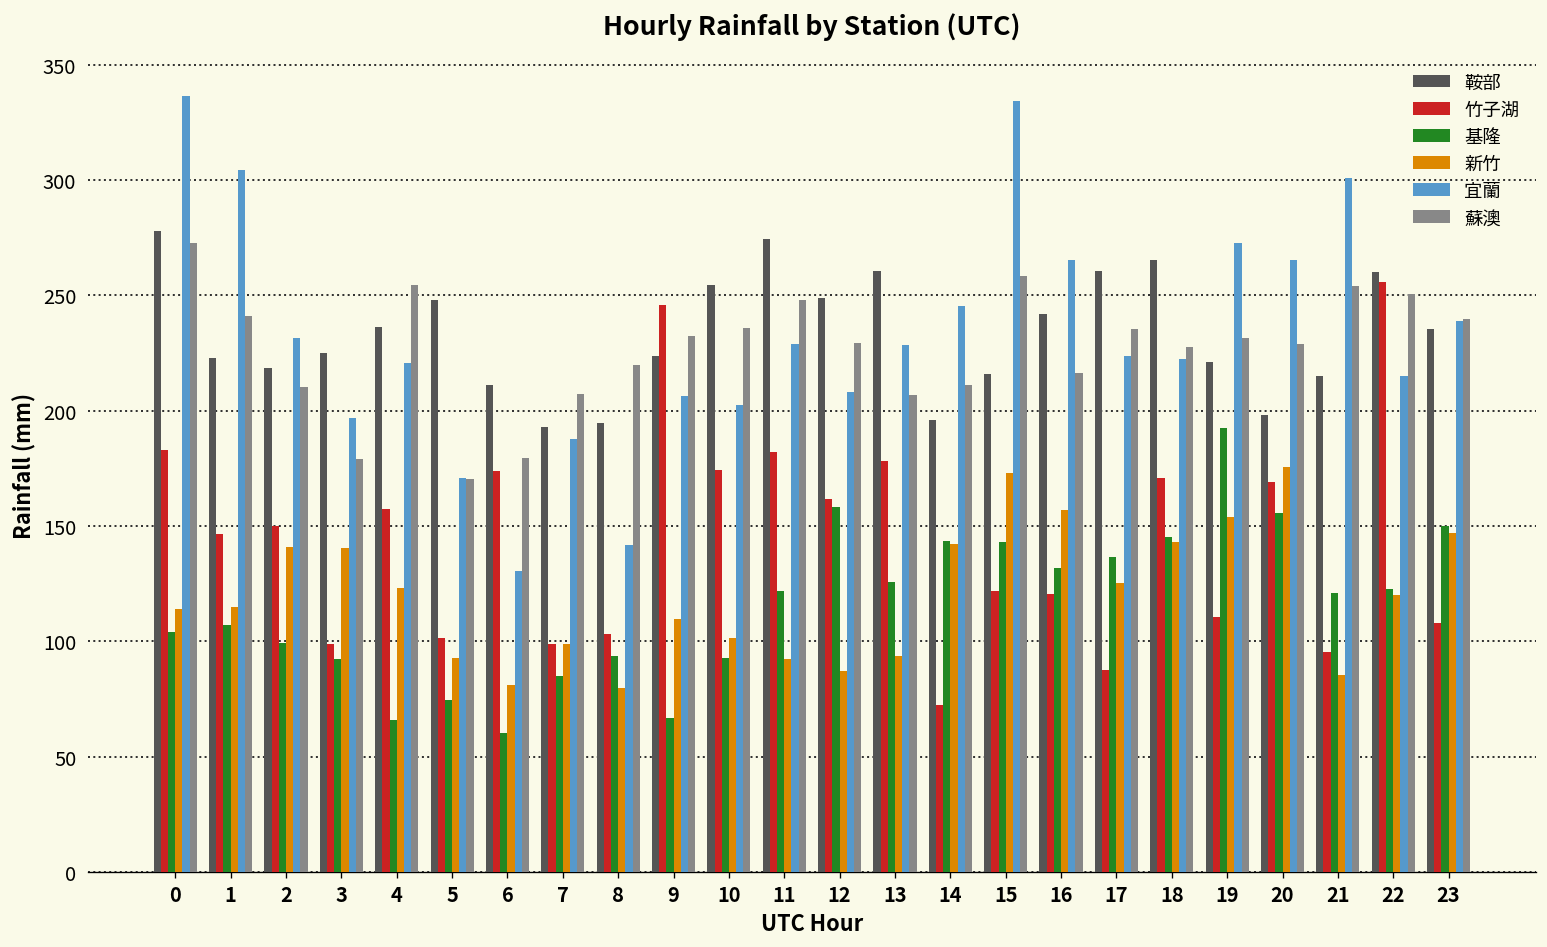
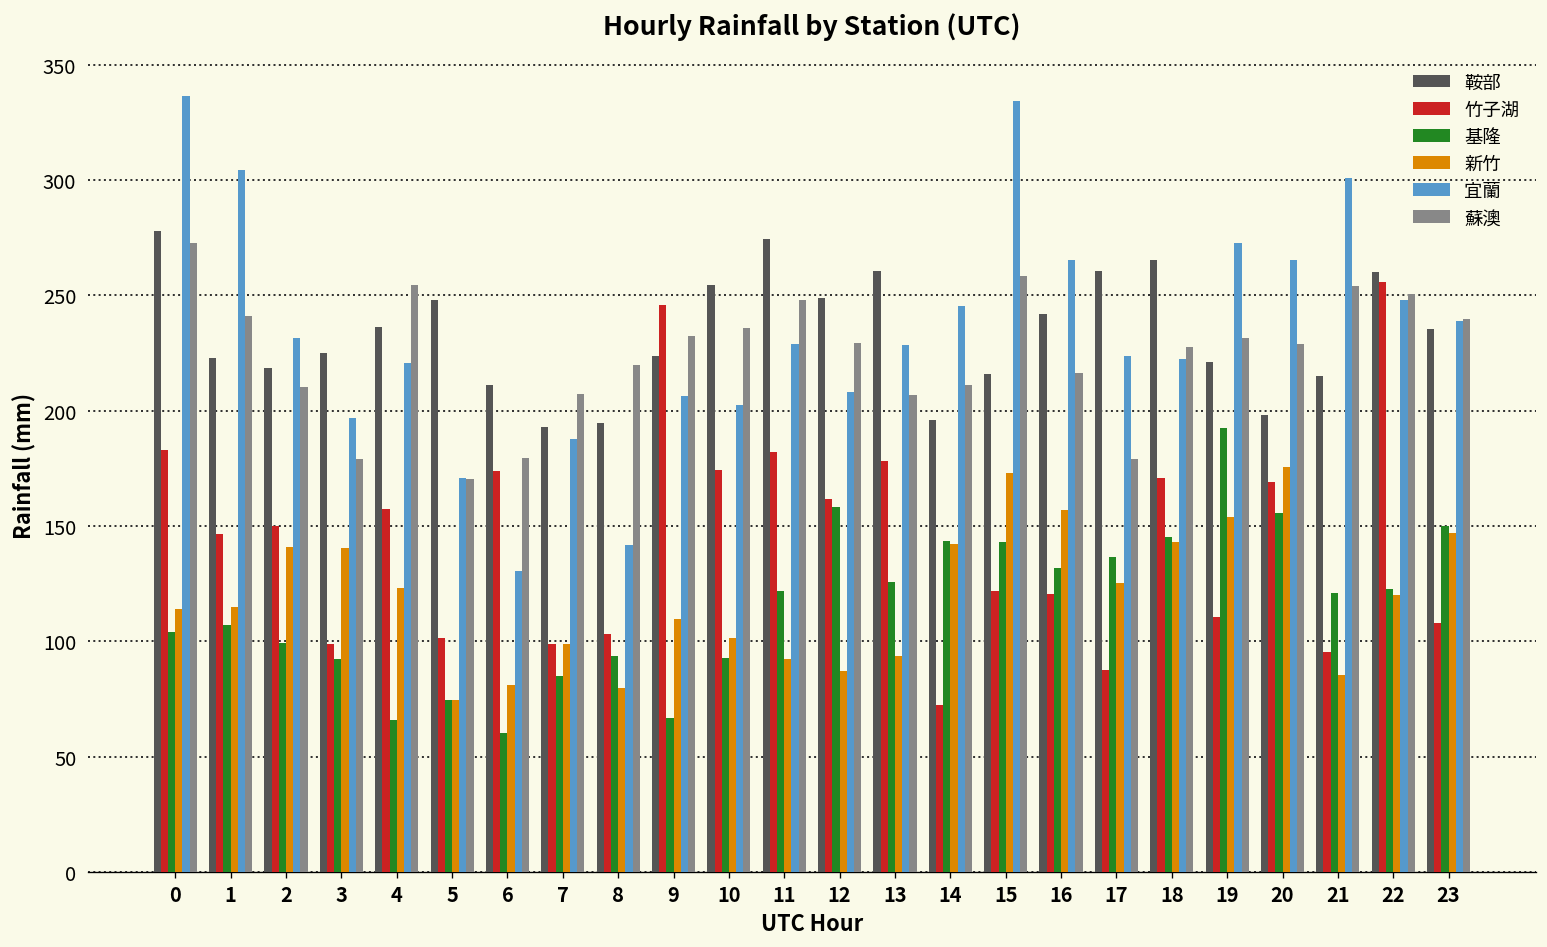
  {
    "鞍部": {
      "0": 278,
      "1": 223,
      "2": 219,
      "3": 225,
      "4": 236,
      "5": 248,
      "6": 211,
      "7": 193,
      "8": 195,
      "9": 224,
      "10": 255,
      "11": 275,
      "12": 249,
      "13": 260,
      "14": 196,
      "15": 216,
      "16": 242,
      "17": 261,
      "18": 265,
      "19": 221,
      "20": 198,
      "21": 215,
      "22": 260,
      "23": 235
    },
    "竹子湖": {
      "0": 183,
      "1": 147,
      "2": 150,
      "3": 99,
      "4": 157,
      "5": 101,
      "6": 174,
      "7": 99,
      "8": 103,
      "9": 246,
      "10": 175,
      "11": 182,
      "12": 162,
      "13": 178,
      "14": 73,
      "15": 122,
      "16": 121,
      "17": 88,
      "18": 171,
      "19": 111,
      "20": 169,
      "21": 95,
      "22": 256,
      "23": 108
    },
    "基隆": {
      "0": 104,
      "1": 107,
      "2": 99,
      "3": 92,
      "4": 66,
      "5": 75,
      "6": 60,
      "7": 85,
      "8": 94,
      "9": 67,
      "10": 93,
      "11": 122,
      "12": 158,
      "13": 126,
      "14": 144,
      "15": 143,
      "16": 132,
      "17": 137,
      "18": 145,
      "19": 193,
      "20": 155,
      "21": 121,
      "22": 123,
      "23": 150
    },
    "新竹": {
      "0": 114,
      "1": 115,
      "2": 141,
      "3": 140,
      "4": 123,
-     "5": 93,
+     "5": 75,
      "6": 81,
      "7": 99,
      "8": 80,
      "9": 110,
      "10": 102,
      "11": 93,
      "12": 87,
      "13": 94,
      "14": 142,
      "15": 173,
      "16": 157,
      "17": 125,
      "18": 143,
      "19": 154,
      "20": 176,
      "21": 85,
      "22": 120,
      "23": 147
    },
    "宜蘭": {
      "0": 336,
      "1": 304,
      "2": 232,
      "3": 197,
      "4": 221,
      "5": 171,
      "6": 130,
      "7": 188,
      "8": 142,
      "9": 206,
      "10": 203,
      "11": 229,
      "12": 208,
      "13": 228,
      "14": 245,
      "15": 334,
      "16": 265,
      "17": 224,
      "18": 222,
      "19": 273,
      "20": 265,
      "21": 301,
-     "22": 215,
+     "22": 248,
      "23": 239
    },
    "蘇澳": {
      "0": 273,
      "1": 241,
      "2": 210,
      "3": 179,
      "4": 255,
      "5": 170,
      "6": 179,
      "7": 207,
      "8": 220,
      "9": 233,
      "10": 236,
      "11": 248,
      "12": 229,
      "13": 207,
      "14": 211,
      "15": 258,
      "16": 216,
-     "17": 235,
+     "17": 179,
      "18": 228,
      "19": 231,
      "20": 229,
      "21": 254,
      "22": 251,
      "23": 240
    }
  }
